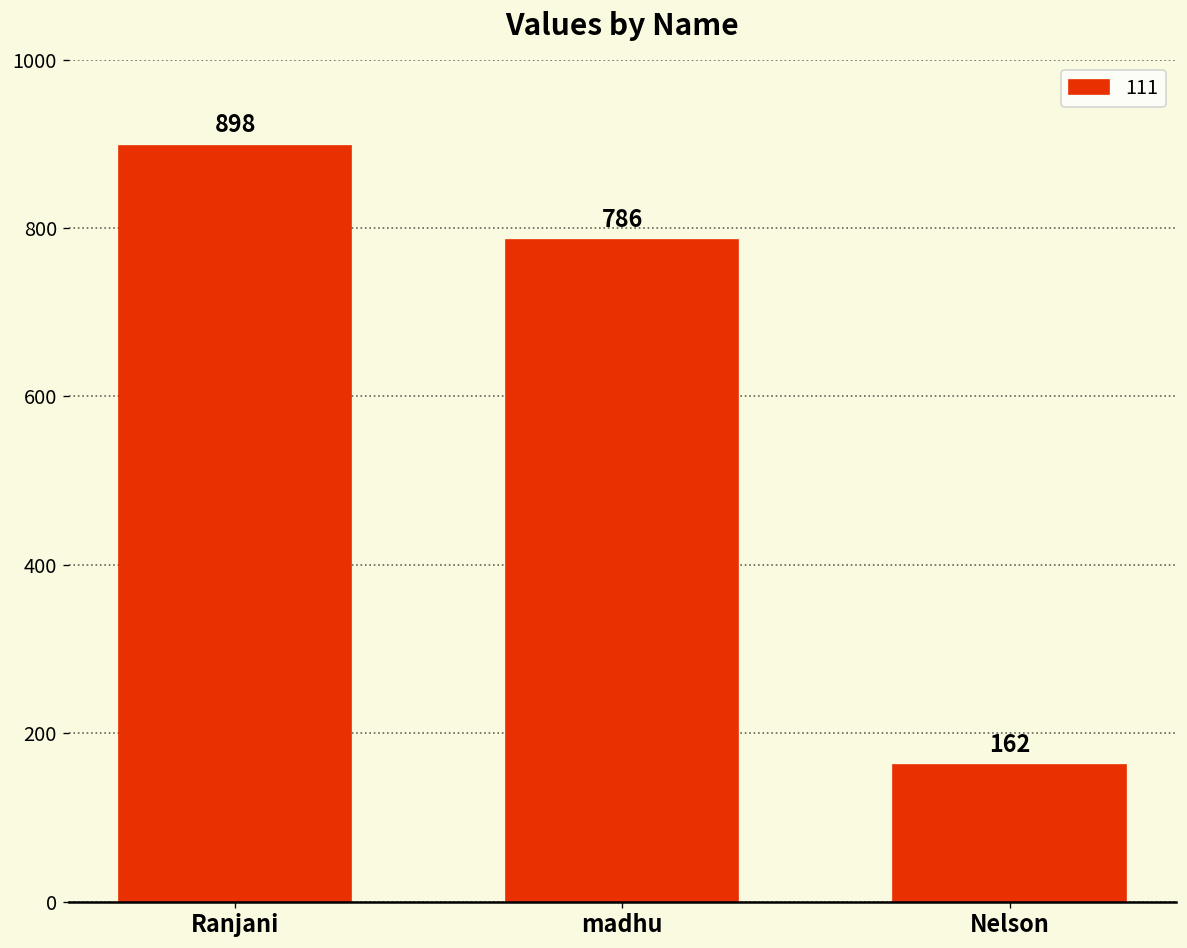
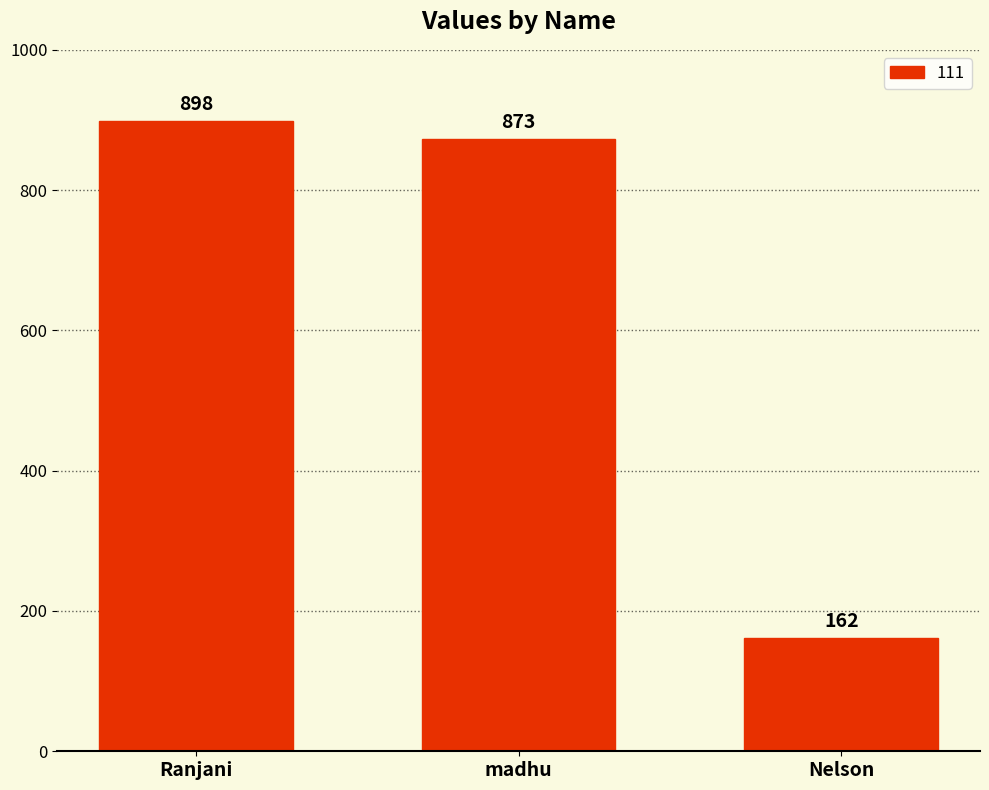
  {
    "Ranjani": 898,
-   "madhu": 786,
+   "madhu": 873,
    "Nelson": 162
  }
